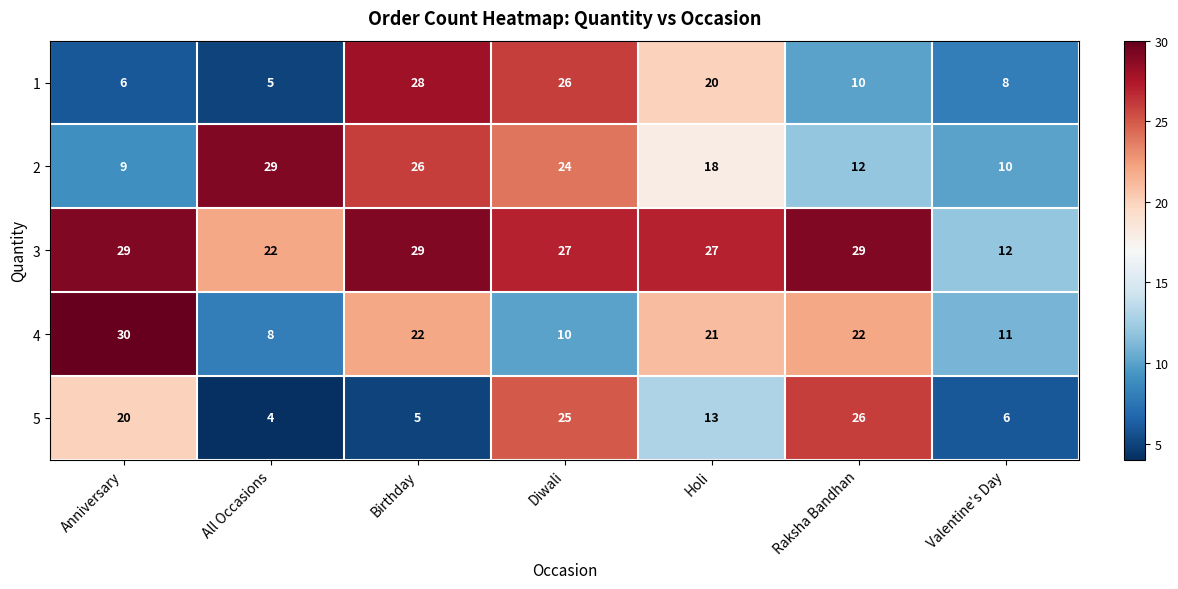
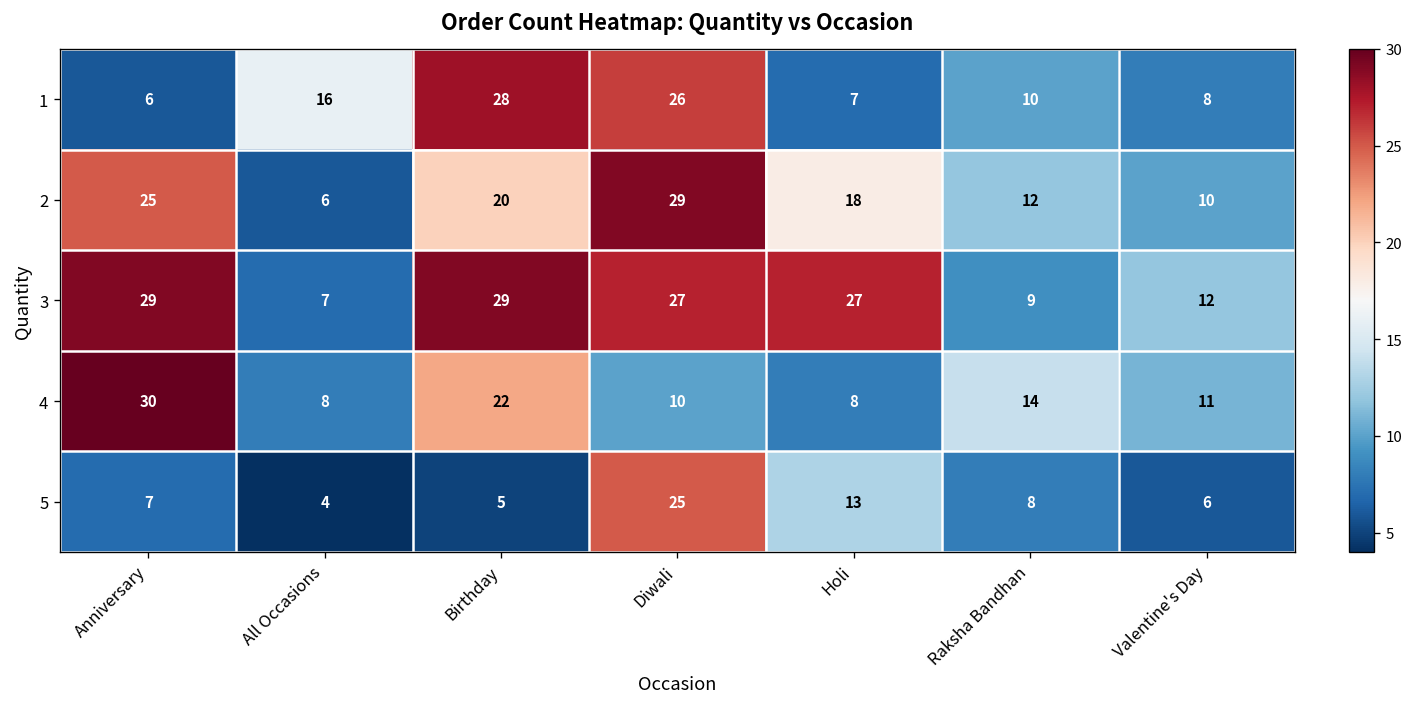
  {
    "1": {
      "Anniversary": 6,
-     "All Occasions": 5,
+     "All Occasions": 16,
      "Birthday": 28,
      "Diwali": 26,
-     "Holi": 20,
+     "Holi": 7,
      "Raksha Bandhan": 10,
      "Valentine's Day": 8
    },
    "2": {
-     "Anniversary": 9,
-     "All Occasions": 29,
-     "Birthday": 26,
-     "Diwali": 24,
+     "Anniversary": 25,
+     "All Occasions": 6,
+     "Birthday": 20,
+     "Diwali": 29,
      "Holi": 18,
      "Raksha Bandhan": 12,
      "Valentine's Day": 10
    },
    "3": {
      "Anniversary": 29,
-     "All Occasions": 22,
+     "All Occasions": 7,
      "Birthday": 29,
      "Diwali": 27,
      "Holi": 27,
-     "Raksha Bandhan": 29,
+     "Raksha Bandhan": 9,
      "Valentine's Day": 12
    },
    "4": {
      "Anniversary": 30,
      "All Occasions": 8,
      "Birthday": 22,
      "Diwali": 10,
-     "Holi": 21,
-     "Raksha Bandhan": 22,
+     "Holi": 8,
+     "Raksha Bandhan": 14,
      "Valentine's Day": 11
    },
    "5": {
-     "Anniversary": 20,
+     "Anniversary": 7,
      "All Occasions": 4,
      "Birthday": 5,
      "Diwali": 25,
      "Holi": 13,
-     "Raksha Bandhan": 26,
+     "Raksha Bandhan": 8,
      "Valentine's Day": 6
    }
  }
